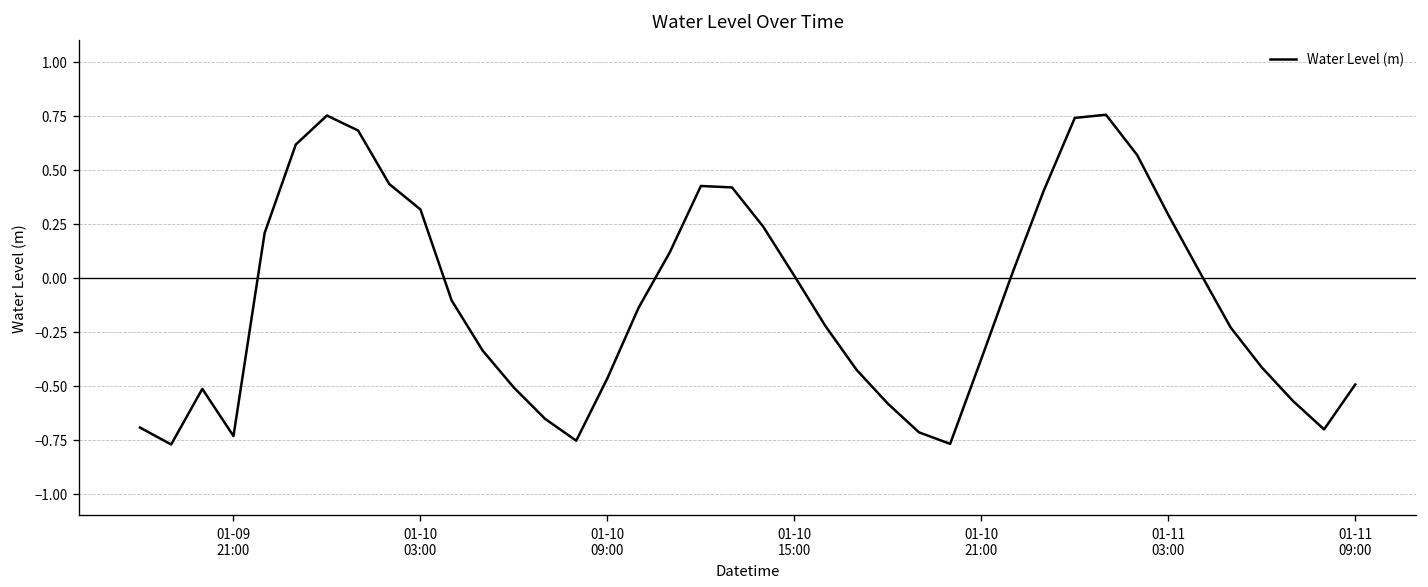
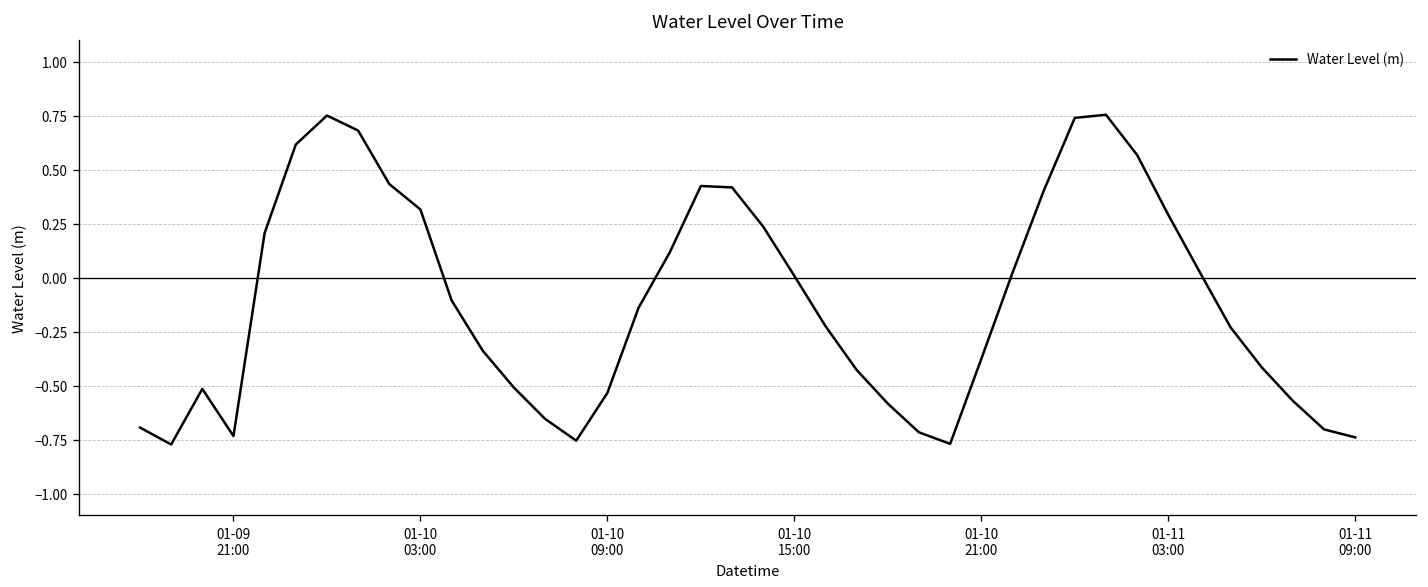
  {
    "01-09 21:00": -0.73,
    "01-10 03:00": 0.32,
-   "01-10 09:00": -0.47,
+   "01-10 09:00": -0.53,
    "01-10 15:00": 0.01,
    "01-10 21:00": -0.38,
    "01-11 03:00": 0.29,
-   "01-11 09:00": -0.50
+   "01-11 09:00": -0.74
  }
